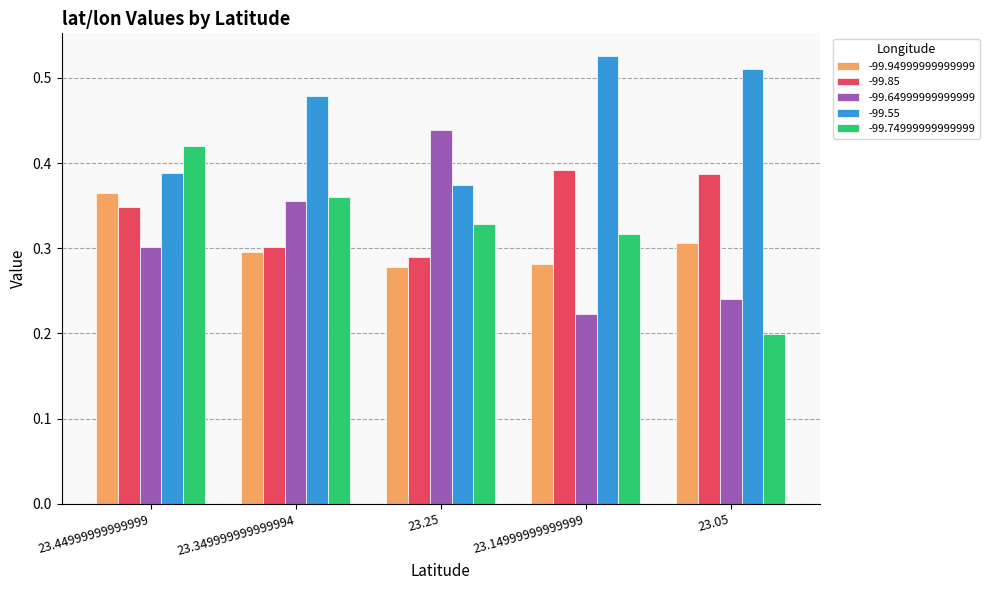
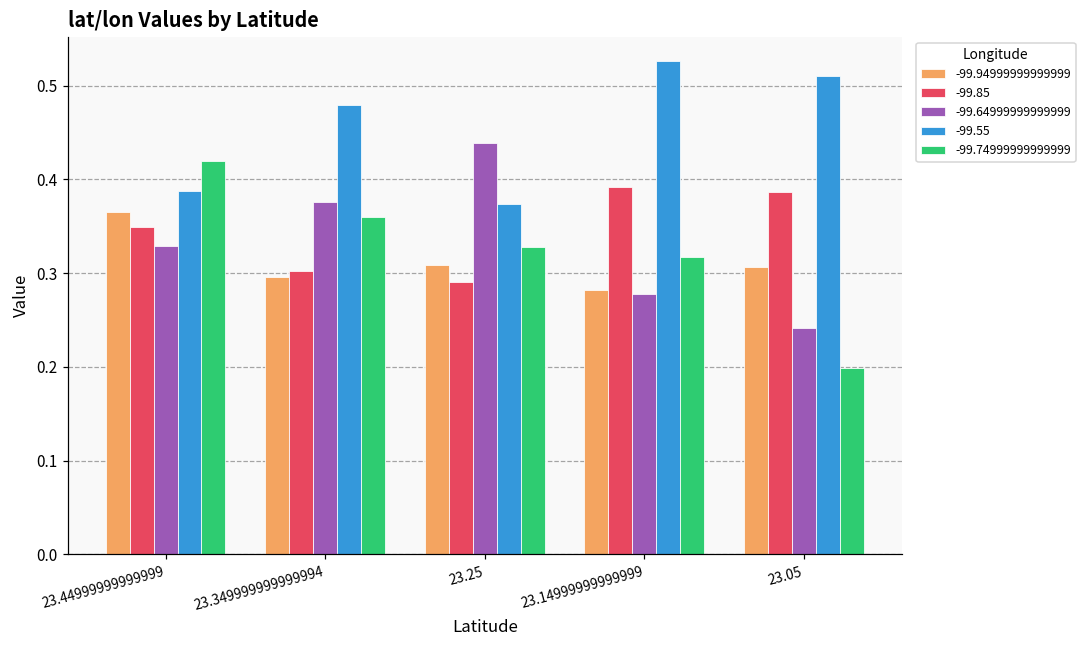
  {
    "-99.94999999999999": {
      "23.44999999999999": 0.37,
      "23.349999999999994": 0.30,
-     "23.25": 0.28,
+     "23.25": 0.31,
      "23.14999999999999": 0.28,
      "23.05": 0.31
    },
    "-99.85": {
      "23.44999999999999": 0.35,
      "23.349999999999994": 0.30,
      "23.25": 0.29,
      "23.14999999999999": 0.39,
      "23.05": 0.39
    },
    "-99.64999999999999": {
-     "23.44999999999999": 0.30,
-     "23.349999999999994": 0.36,
+     "23.44999999999999": 0.33,
+     "23.349999999999994": 0.38,
      "23.25": 0.44,
-     "23.14999999999999": 0.22,
+     "23.14999999999999": 0.28,
      "23.05": 0.24
    },
    "-99.55": {
      "23.44999999999999": 0.39,
      "23.349999999999994": 0.48,
      "23.25": 0.37,
      "23.14999999999999": 0.53,
      "23.05": 0.51
    },
    "-99.74999999999999": {
      "23.44999999999999": 0.42,
      "23.349999999999994": 0.36,
      "23.25": 0.33,
      "23.14999999999999": 0.32,
      "23.05": 0.20
    }
  }
